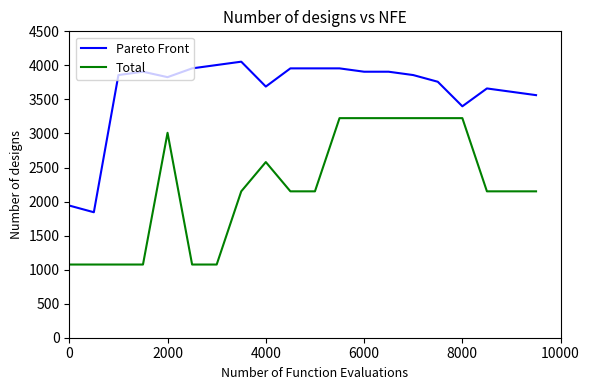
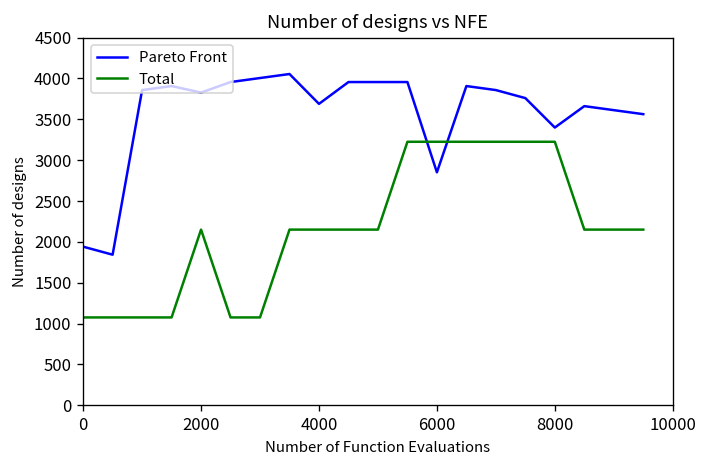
  {
    "Pareto Front": {
      "0": 1900,
      "4000": 3700,
-     "6000": 3900,
+     "6000": 2900,
      "8000": 3400
    },
    "Total": {
      "0": 1100,
-     "2000": 3000,
-     "4000": 2600,
+     "2000": 2200,
+     "4000": 2200,
      "6000": 3200,
      "8000": 3200
    }
  }
